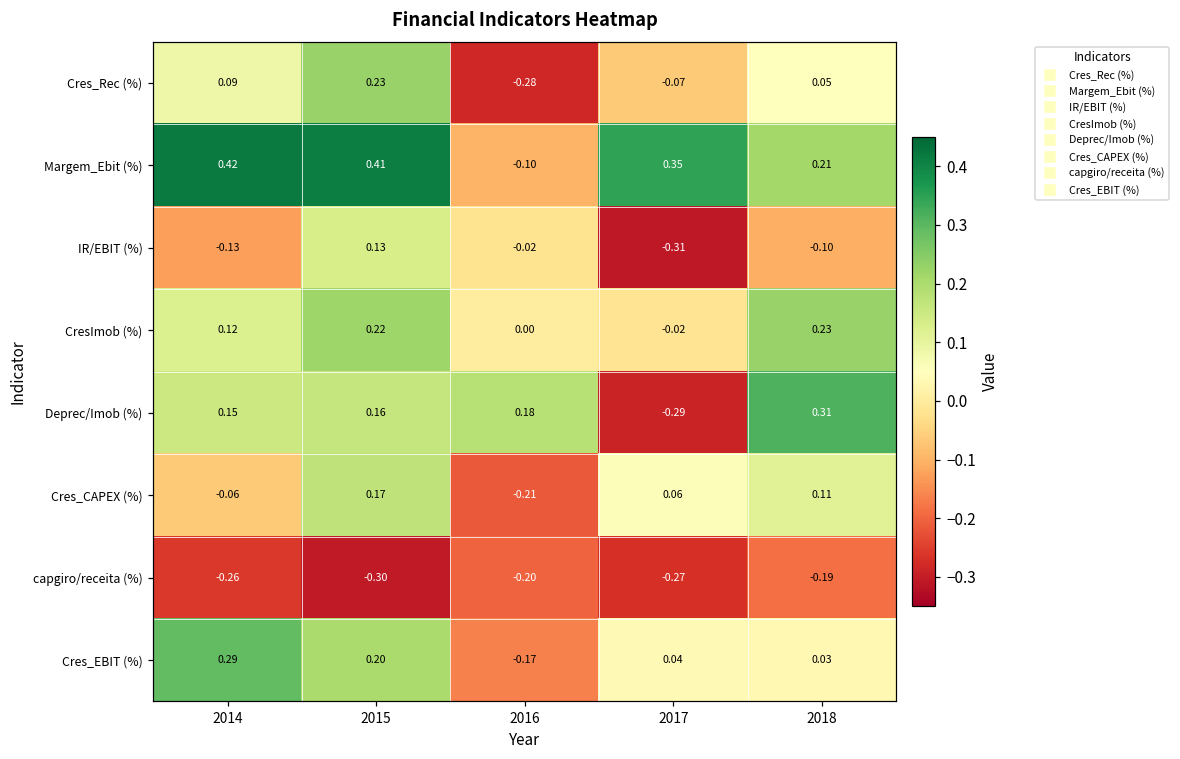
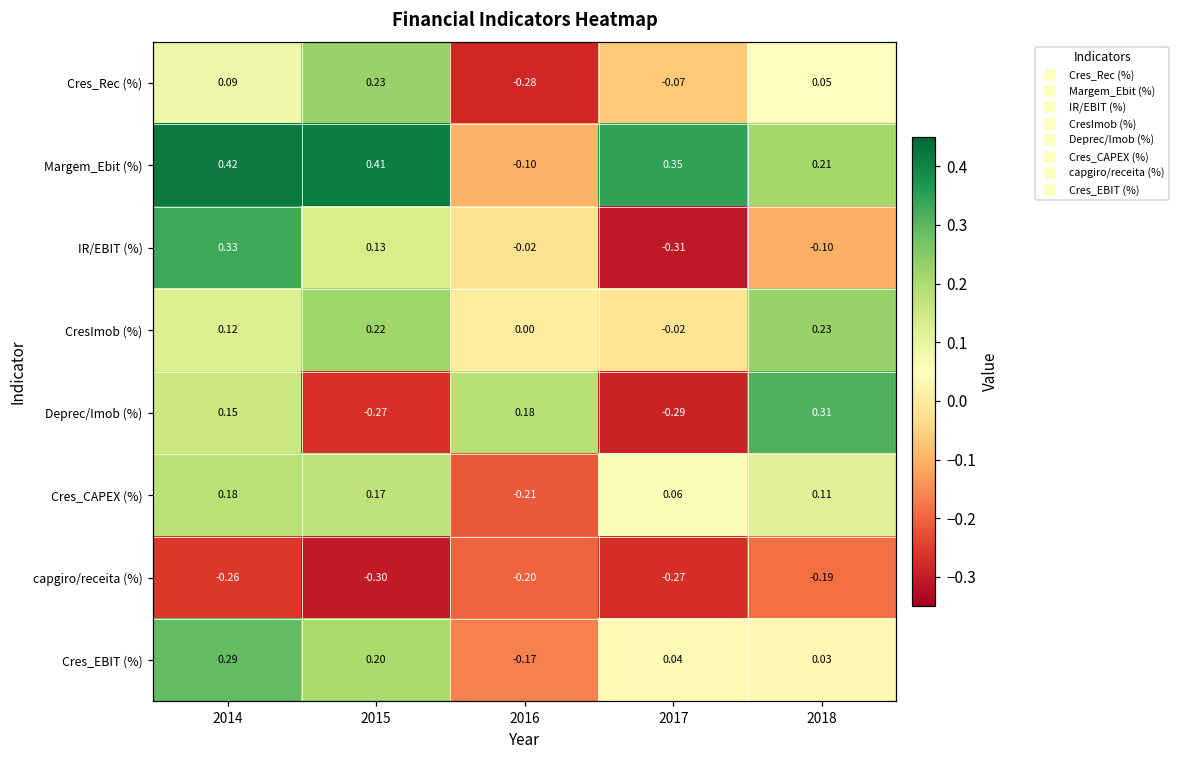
  {
    "Cres_Rec (%)": {
      "2014": 0.09,
      "2015": 0.23,
      "2016": -0.28,
      "2017": -0.07,
      "2018": 0.05
    },
    "Margem_Ebit (%)": {
      "2014": 0.42,
      "2015": 0.41,
      "2016": -0.10,
      "2017": 0.35,
      "2018": 0.21
    },
    "IR/EBIT (%)": {
-     "2014": -0.13,
+     "2014": 0.33,
      "2015": 0.13,
      "2016": -0.02,
      "2017": -0.31,
      "2018": -0.10
    },
    "CresImob (%)": {
      "2014": 0.12,
      "2015": 0.22,
      "2016": 0.00,
      "2017": -0.02,
      "2018": 0.23
    },
    "Deprec/Imob (%)": {
      "2014": 0.15,
-     "2015": 0.16,
+     "2015": -0.27,
      "2016": 0.18,
      "2017": -0.29,
      "2018": 0.31
    },
    "Cres_CAPEX (%)": {
-     "2014": -0.06,
+     "2014": 0.18,
      "2015": 0.17,
      "2016": -0.21,
      "2017": 0.06,
      "2018": 0.11
    },
    "capgiro/receita (%)": {
      "2014": -0.26,
      "2015": -0.30,
      "2016": -0.20,
      "2017": -0.27,
      "2018": -0.19
    },
    "Cres_EBIT (%)": {
      "2014": 0.29,
      "2015": 0.20,
      "2016": -0.17,
      "2017": 0.04,
      "2018": 0.03
    }
  }
